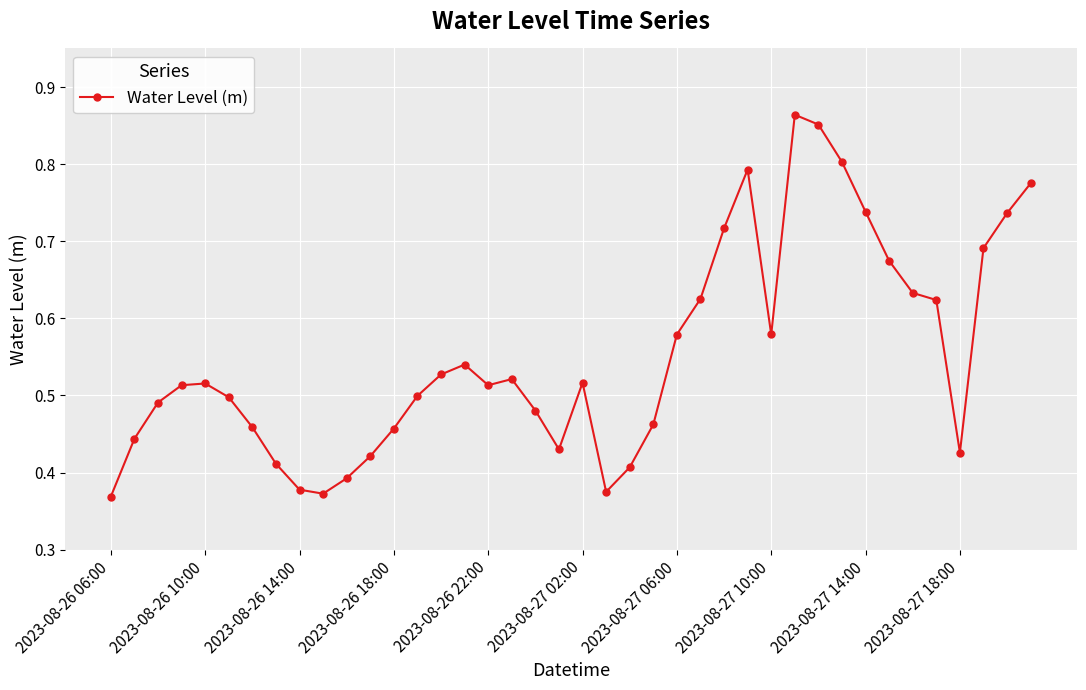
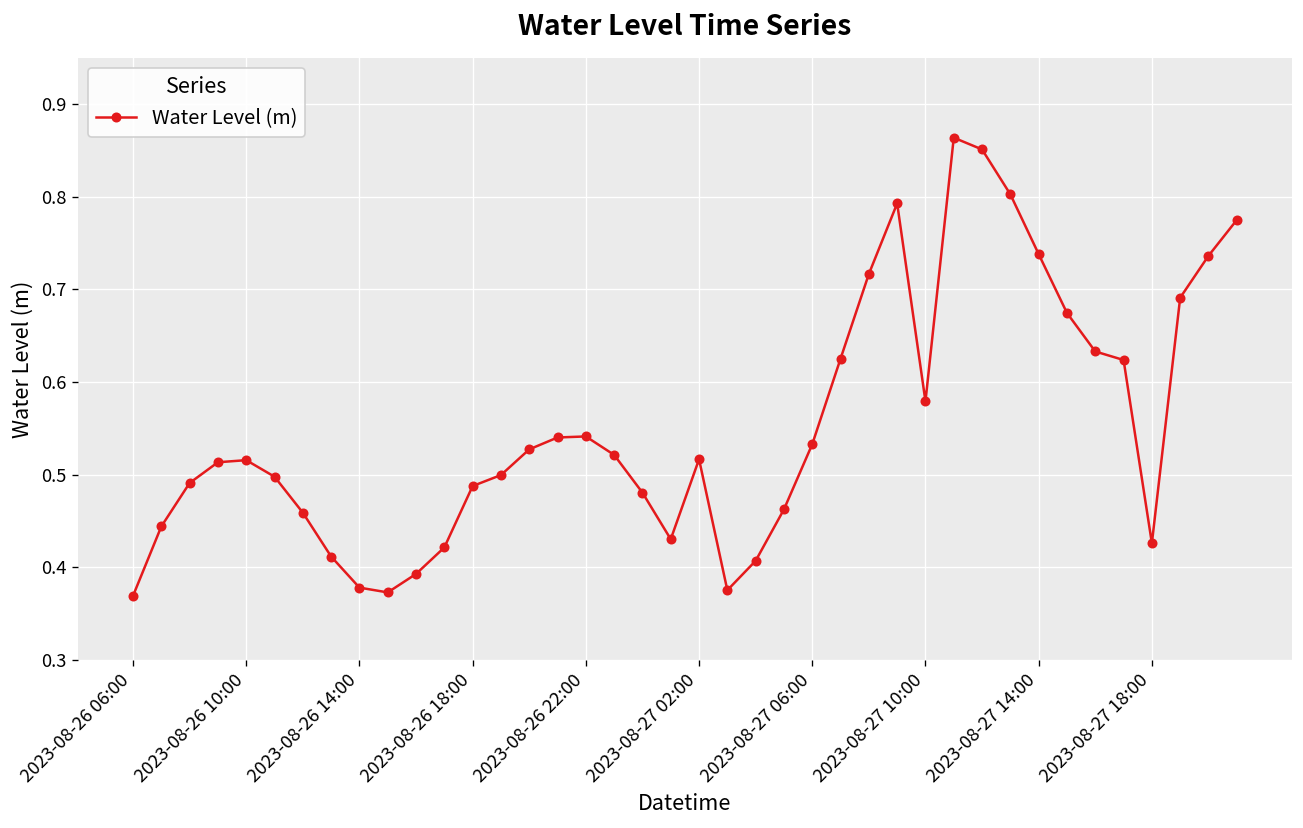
  {
    "2023-08-26 06:00": 0.37,
    "2023-08-26 10:00": 0.52,
    "2023-08-26 14:00": 0.38,
-   "2023-08-26 18:00": 0.46,
-   "2023-08-26 22:00": 0.51,
+   "2023-08-26 18:00": 0.49,
+   "2023-08-26 22:00": 0.54,
    "2023-08-27 02:00": 0.52,
-   "2023-08-27 06:00": 0.58,
+   "2023-08-27 06:00": 0.53,
    "2023-08-27 10:00": 0.58,
    "2023-08-27 14:00": 0.74,
    "2023-08-27 18:00": 0.43
  }
